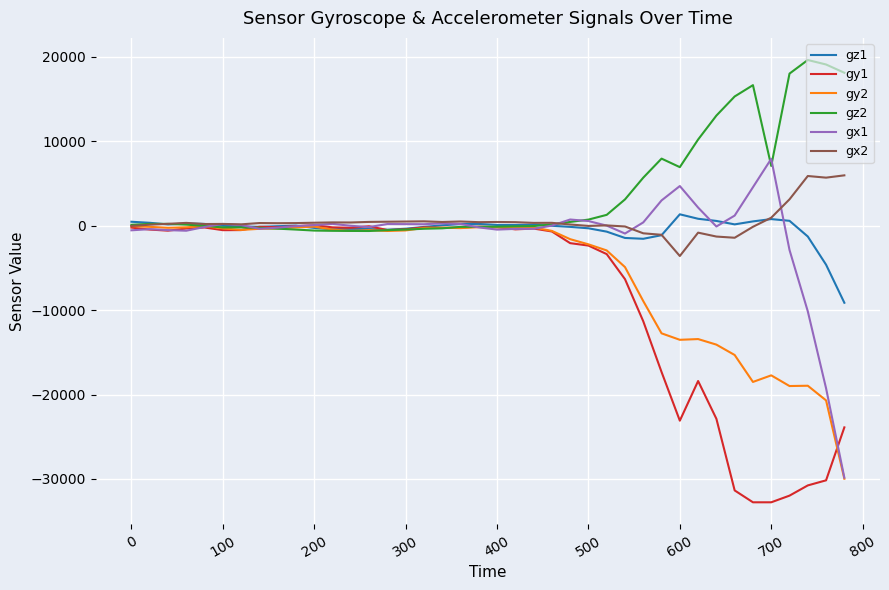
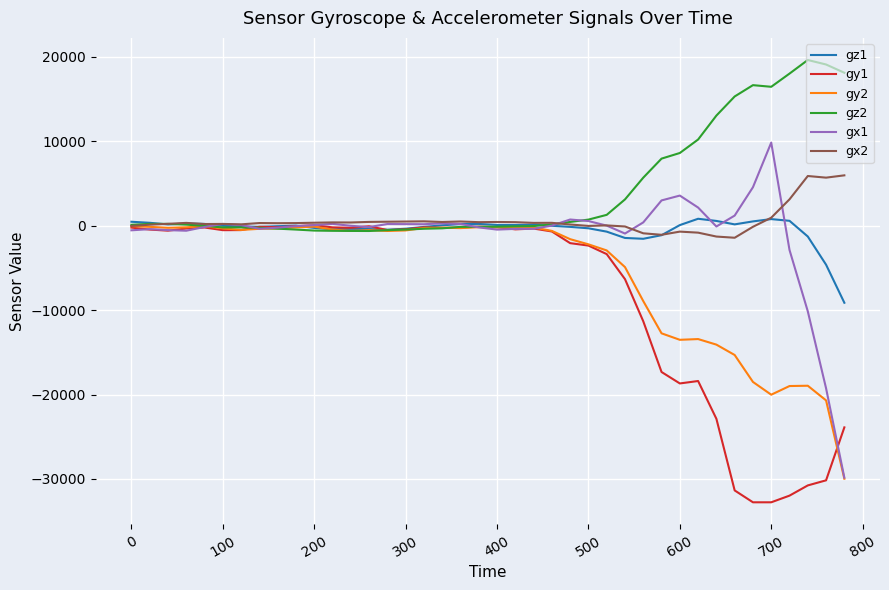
  {
    "gz1": {
      "0": 0,
-     "600": 1000
+     "600": 0
    },
    "gy1": {
-     "600": -23000,
+     "600": -19000,
      "700": -33000
    },
    "gy2": {
      "600": -14000,
-     "700": -18000
+     "700": -20000
    },
    "gz2": {
      "200": -1000,
-     "600": 7000,
-     "700": 7000
+     "600": 9000,
+     "700": 16000
    },
    "gx1": {
      "0": -1000,
      "300": 0,
-     "600": 5000,
-     "700": 8000
+     "600": 4000,
+     "700": 10000
    },
    "gx2": {
      "300": 1000,
      "400": 0,
-     "600": -4000
+     "600": -1000
    }
  }
